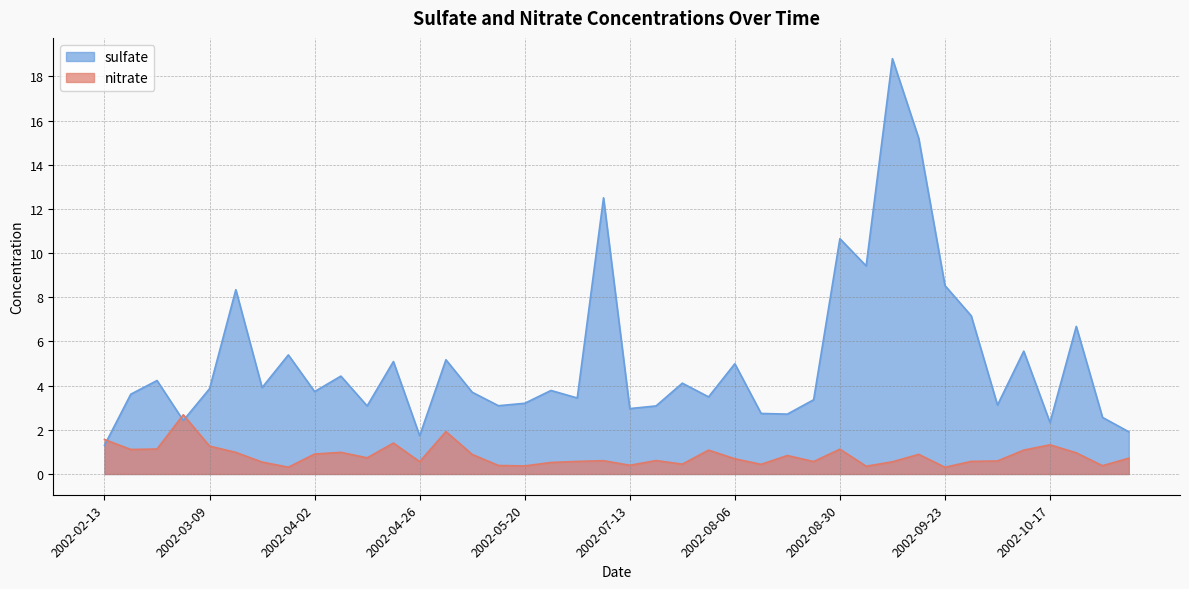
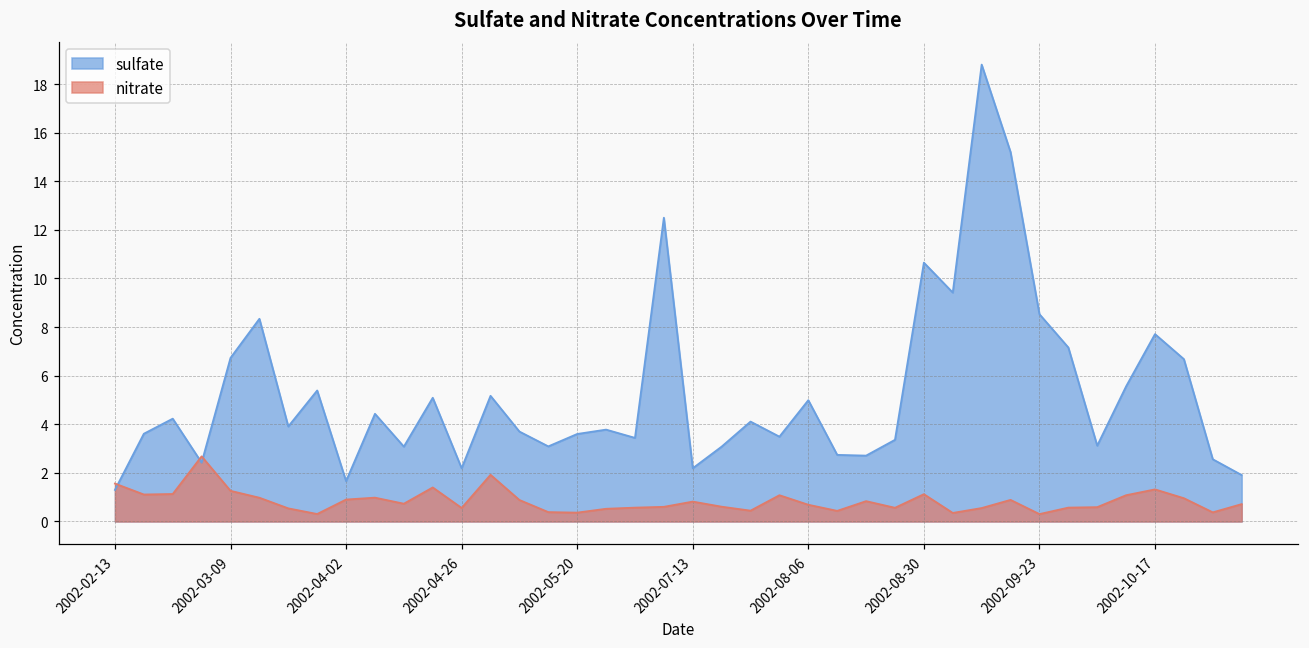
  {
    "sulfate": {
      "2002-02-13": 1.3,
-     "2002-03-09": 3.9,
-     "2002-04-02": 3.7,
-     "2002-04-26": 1.7,
-     "2002-05-20": 3.2,
-     "2002-07-13": 3.0,
+     "2002-03-09": 6.7,
+     "2002-04-02": 1.7,
+     "2002-04-26": 2.2,
+     "2002-05-20": 3.6,
+     "2002-07-13": 2.2,
      "2002-08-06": 5.0,
      "2002-08-30": 10.7,
      "2002-09-23": 8.5,
-     "2002-10-17": 2.3
+     "2002-10-17": 7.7
    },
    "nitrate": {
      "2002-02-13": 1.6,
      "2002-03-09": 1.3,
      "2002-04-02": 0.9,
      "2002-04-26": 0.6,
      "2002-05-20": 0.4,
-     "2002-07-13": 0.4,
+     "2002-07-13": 0.8,
      "2002-08-06": 0.7,
      "2002-08-30": 1.1,
      "2002-09-23": 0.3,
      "2002-10-17": 1.3
    }
  }
